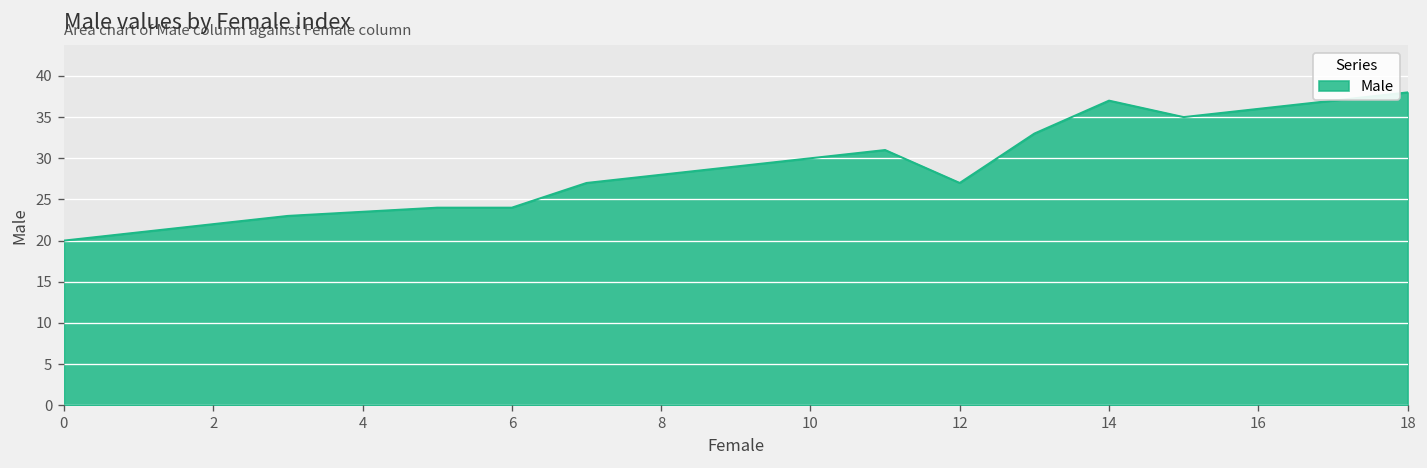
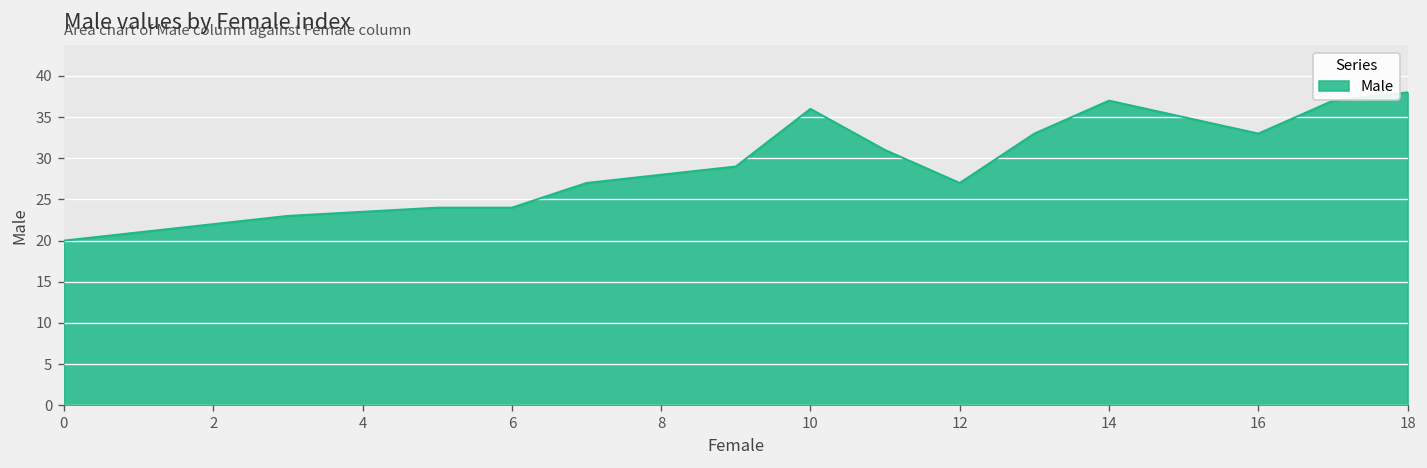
  {
    "0": 20,
    "2": 22,
    "6": 24,
    "8": 28,
-   "10": 30,
+   "10": 36,
    "12": 27,
    "14": 37,
-   "16": 36,
+   "16": 33,
    "18": 38
  }
